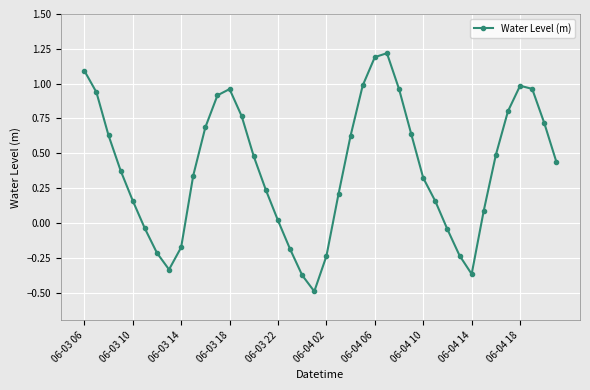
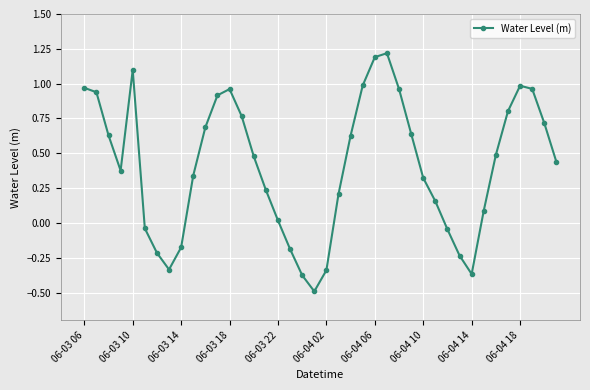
  {
-   "06-03 06": 1.09,
-   "06-03 10": 0.16,
+   "06-03 06": 0.97,
+   "06-03 10": 1.10,
    "06-03 14": -0.18,
    "06-03 18": 0.96,
    "06-03 22": 0.02,
-   "06-04 02": -0.24,
+   "06-04 02": -0.34,
    "06-04 06": 1.19,
    "06-04 10": 0.32,
    "06-04 14": -0.37,
    "06-04 18": 0.98
  }
